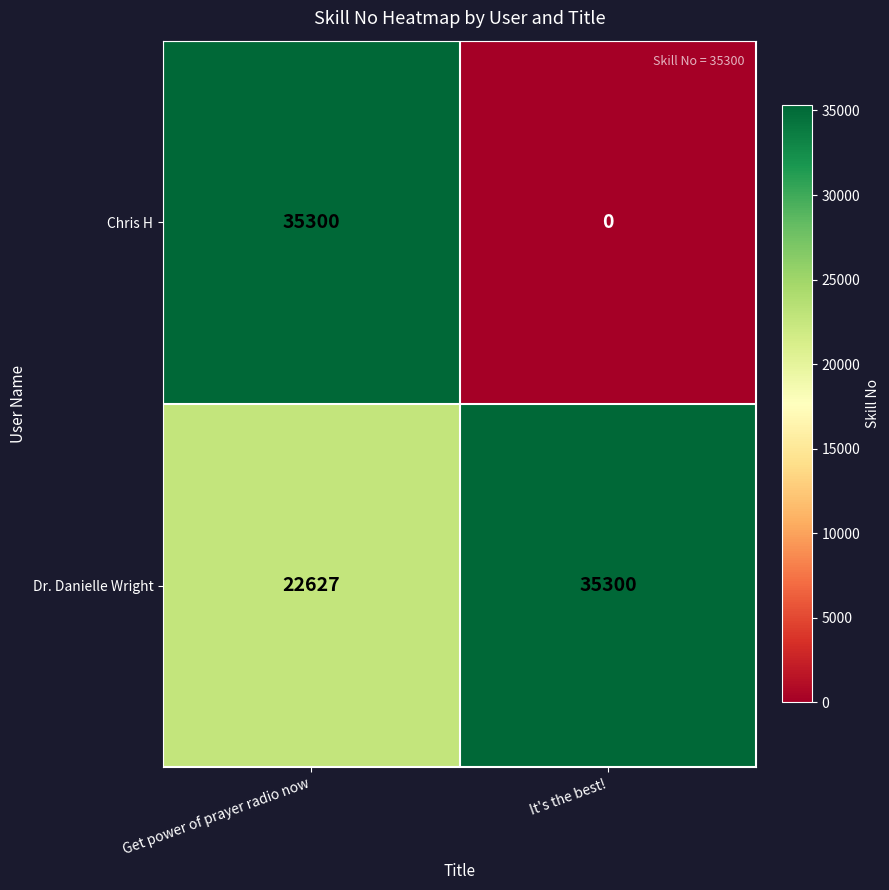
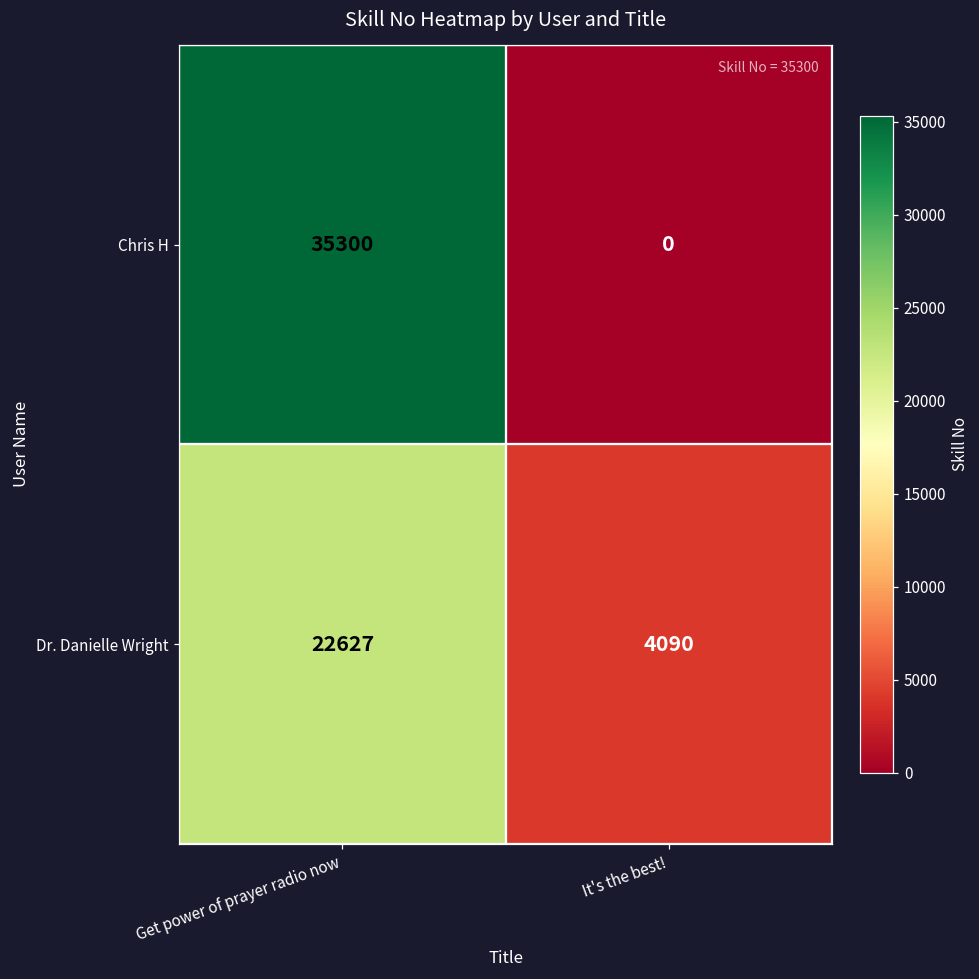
  {
    "Chris H": {
      "Get power of prayer radio now": 35300
    },
    "Dr. Danielle Wright": {
      "Get power of prayer radio now": 22627,
-     "It's the best!": 35300
+     "It's the best!": 4090
    }
  }
